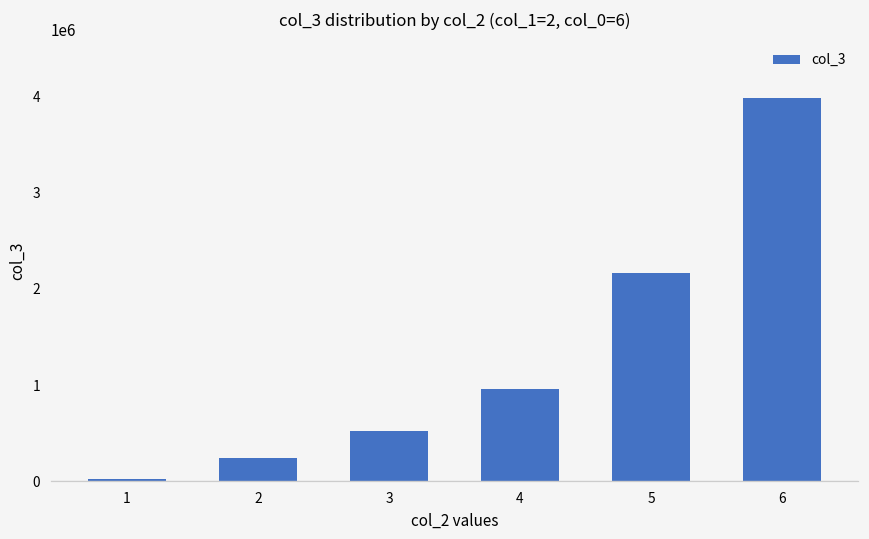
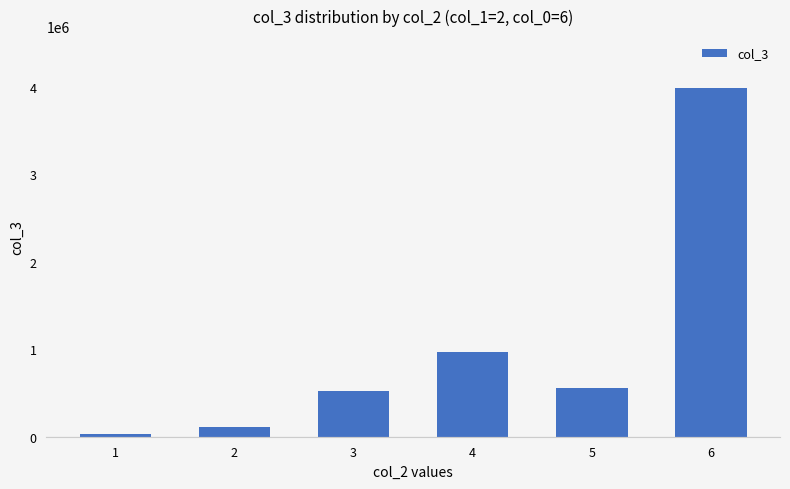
  {
-   "2": 200000,
+   "2": 100000,
    "3": 500000,
    "4": 1000000,
-   "5": 2200000,
+   "5": 600000,
    "6": 4000000
  }
